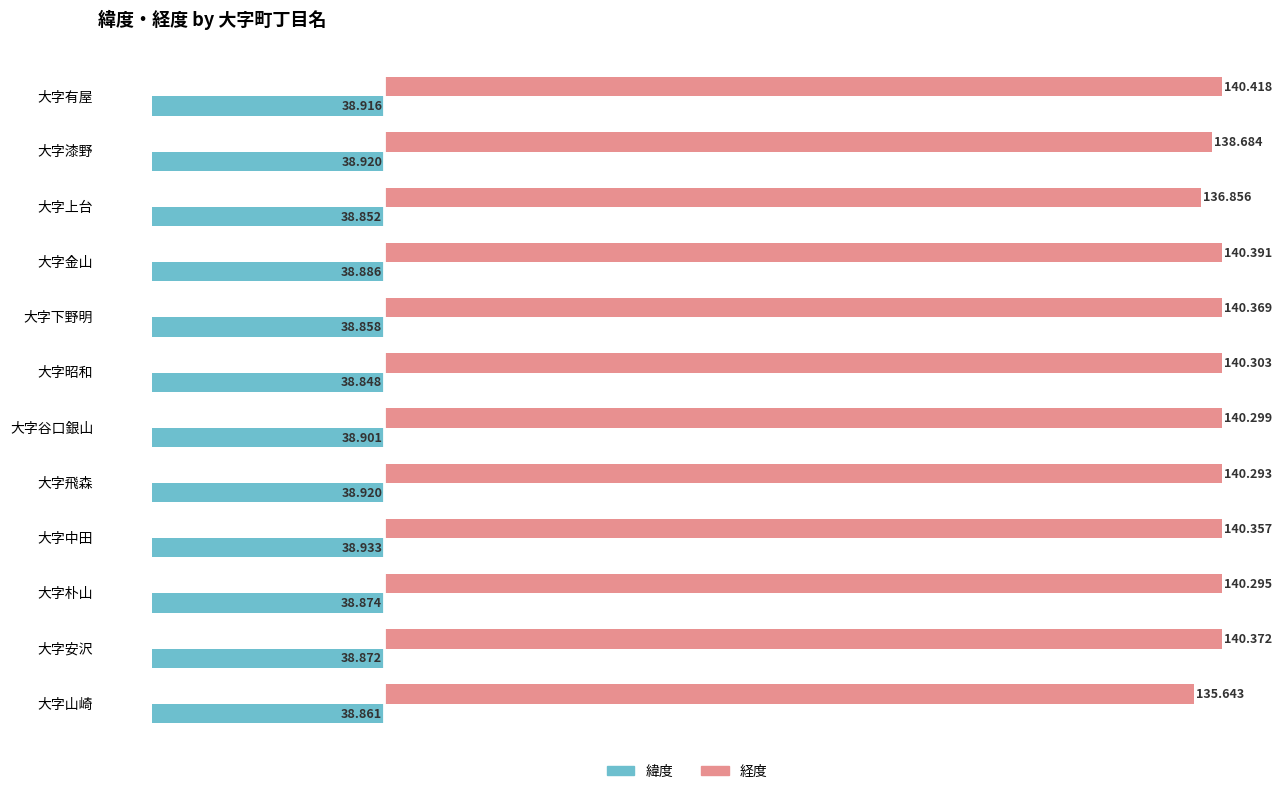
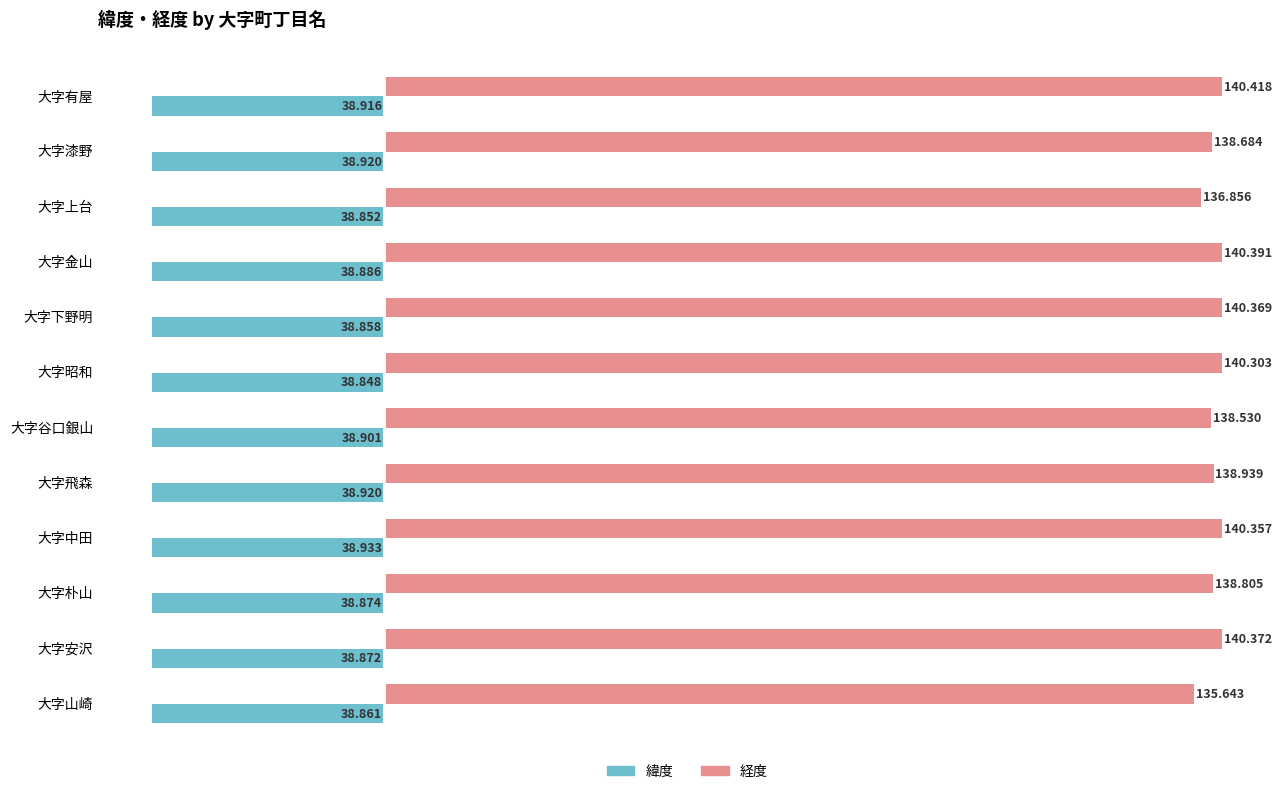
  {
    "経度": {
      "大字有屋": 140.418,
      "大字漆野": 138.684,
      "大字上台": 136.856,
      "大字金山": 140.391,
      "大字下野明": 140.369,
      "大字昭和": 140.303,
-     "大字谷口銀山": 140.299,
-     "大字飛森": 140.293,
+     "大字谷口銀山": 138.530,
+     "大字飛森": 138.939,
      "大字中田": 140.357,
-     "大字朴山": 140.295,
+     "大字朴山": 138.805,
      "大字安沢": 140.372,
      "大字山崎": 135.643
    }
  }
